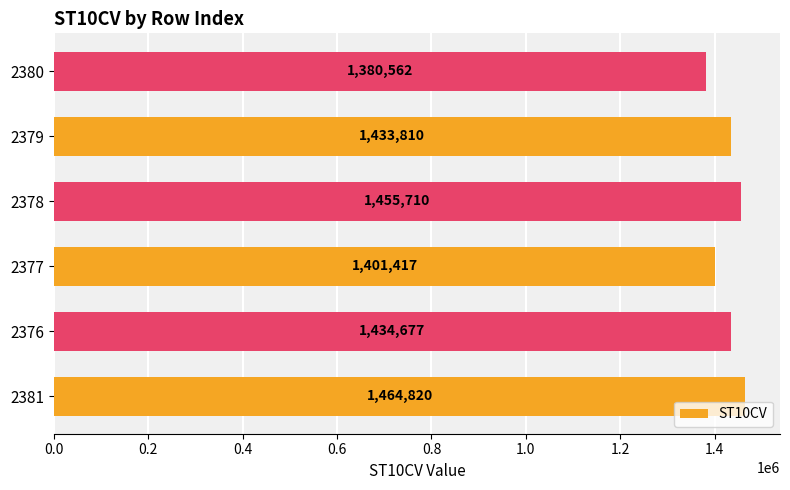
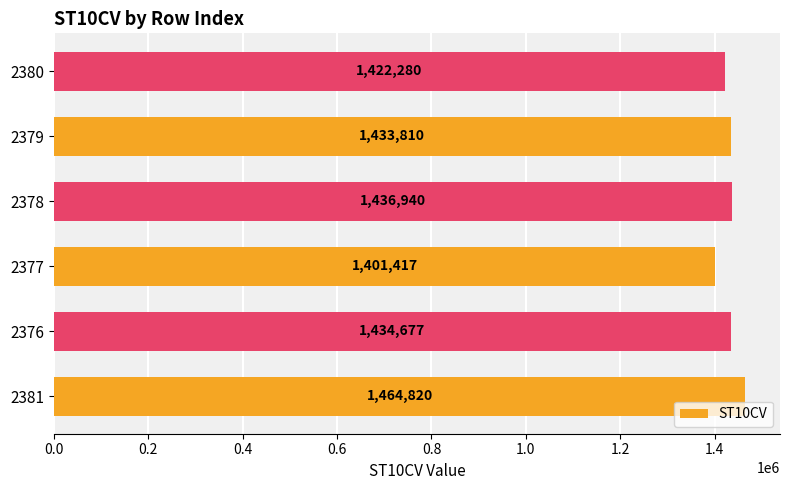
  {
-   "2380": "1,380,562",
+   "2380": "1,422,280",
    "2379": "1,433,810",
-   "2378": "1,455,710",
+   "2378": "1,436,940",
    "2377": "1,401,417",
    "2376": "1,434,677",
    "2381": "1,464,820"
  }
